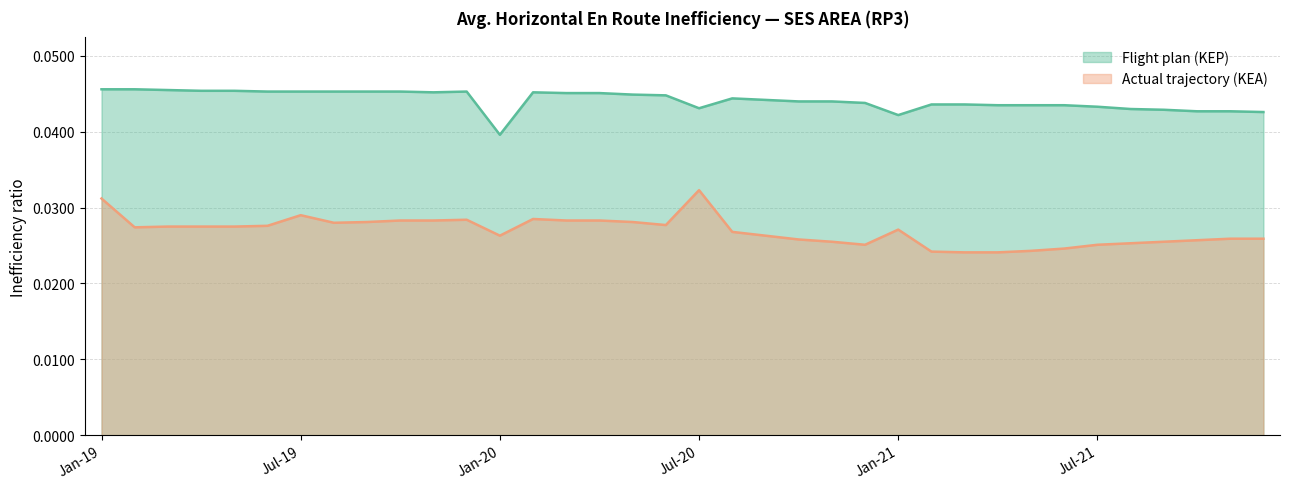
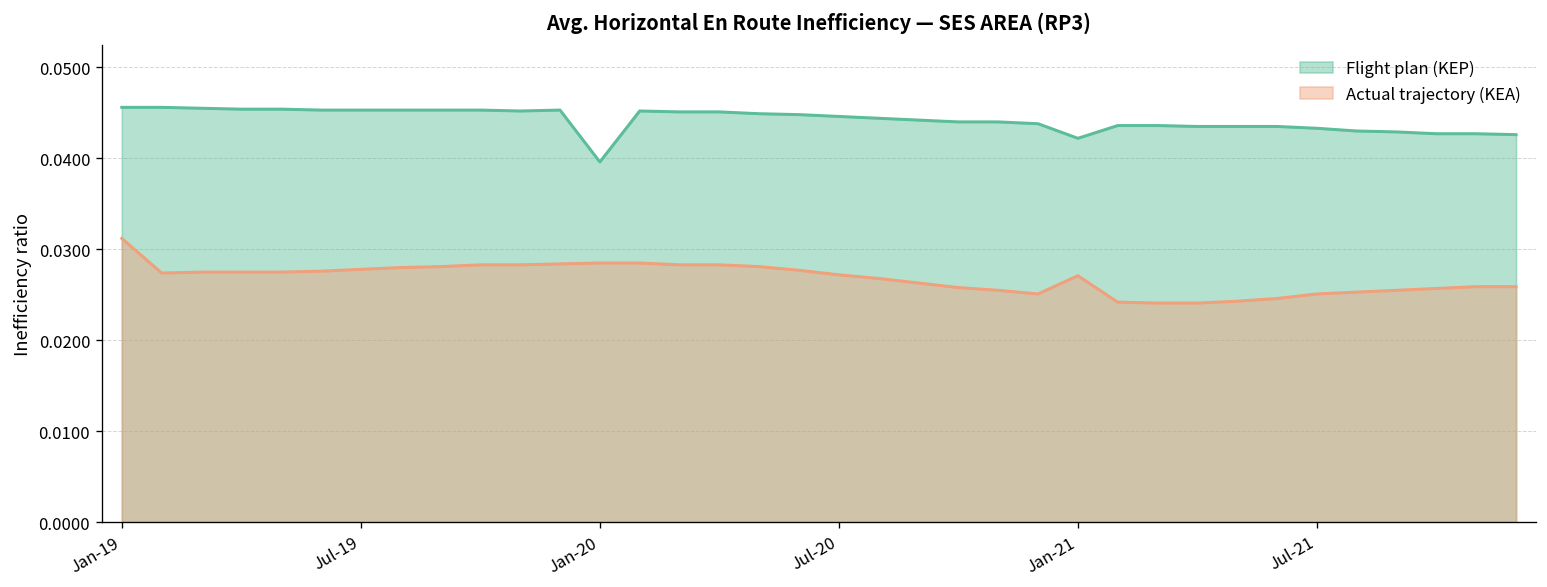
  {
    "Flight plan (KEP)": {
      "Jan-19": 0.046,
      "Jul-19": 0.045,
      "Jan-20": 0.040,
-     "Jul-20": 0.043,
+     "Jul-20": 0.045,
      "Jan-21": 0.042,
      "Jul-21": 0.043
    },
    "Actual trajectory (KEA)": {
      "Jan-19": 0.031,
-     "Jul-19": 0.029,
-     "Jan-20": 0.026,
-     "Jul-20": 0.032,
+     "Jul-19": 0.028,
+     "Jan-20": 0.029,
+     "Jul-20": 0.027,
      "Jan-21": 0.027,
      "Jul-21": 0.025
    }
  }
